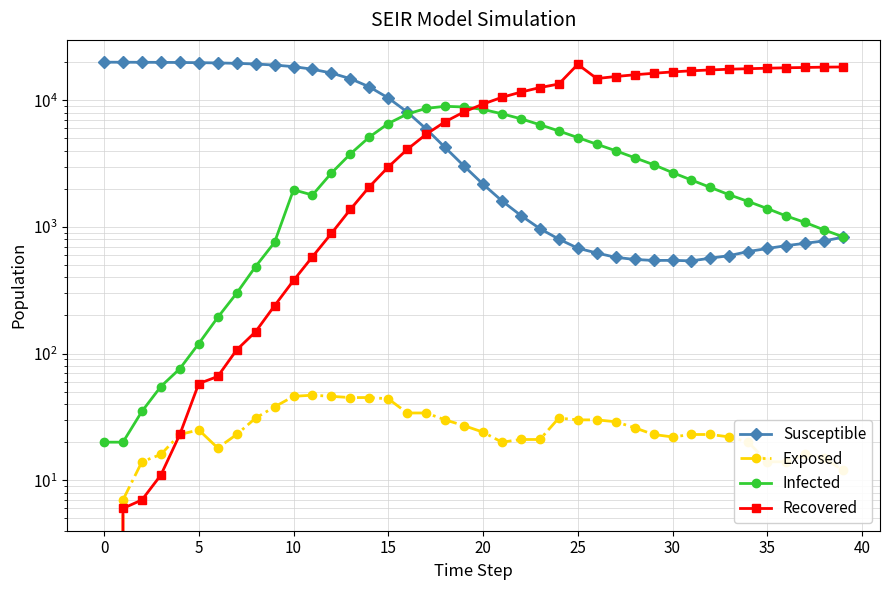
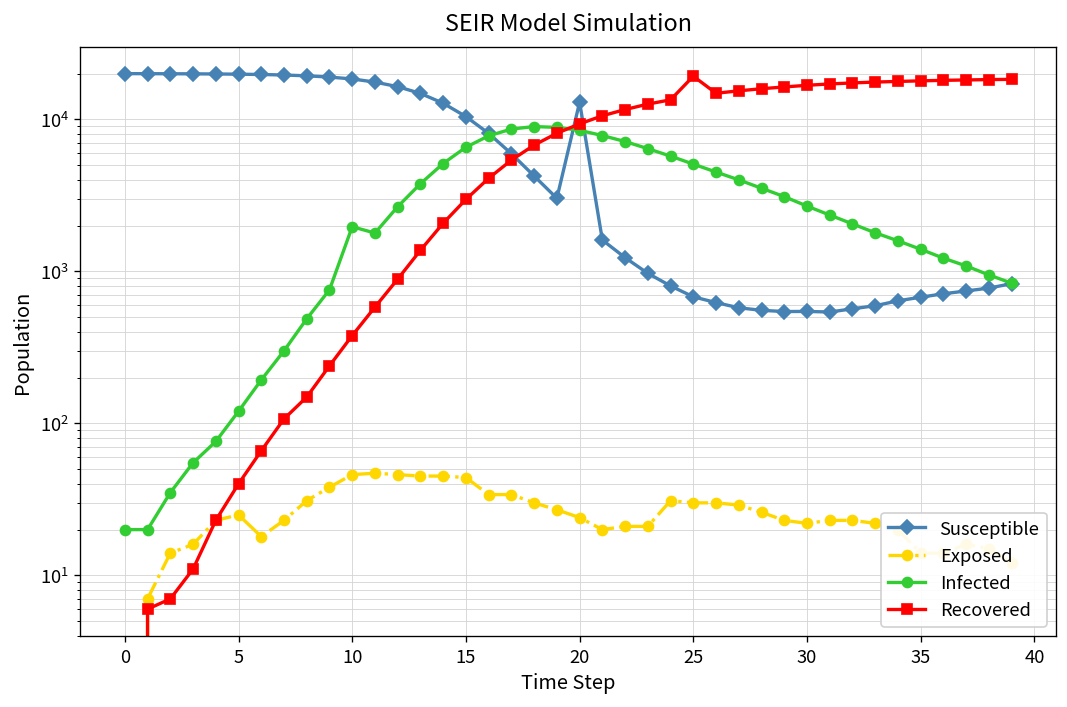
  {
    "Susceptible": {
      "0": 20000,
      "5": 20000,
      "10": 18000,
      "15": 10000,
-     "20": 2200,
+     "20": 13000,
      "25": 700,
      "30": 550,
      "35": 700
    },
    "Exposed": {
      "5": 25,
      "10": 46,
      "15": 44,
      "20": 24,
      "25": 30,
      "30": 22
    },
    "Infected": {
      "0": 20,
      "5": 120,
      "10": 2000,
      "15": 7000,
      "20": 8000,
      "25": 5100,
      "30": 2700,
      "35": 1400
    },
    "Recovered": {
-     "5": 60,
+     "5": 40,
      "10": 380,
      "15": 3000,
      "20": 9000,
      "25": 19000,
      "30": 17000,
      "35": 18000
    }
  }
